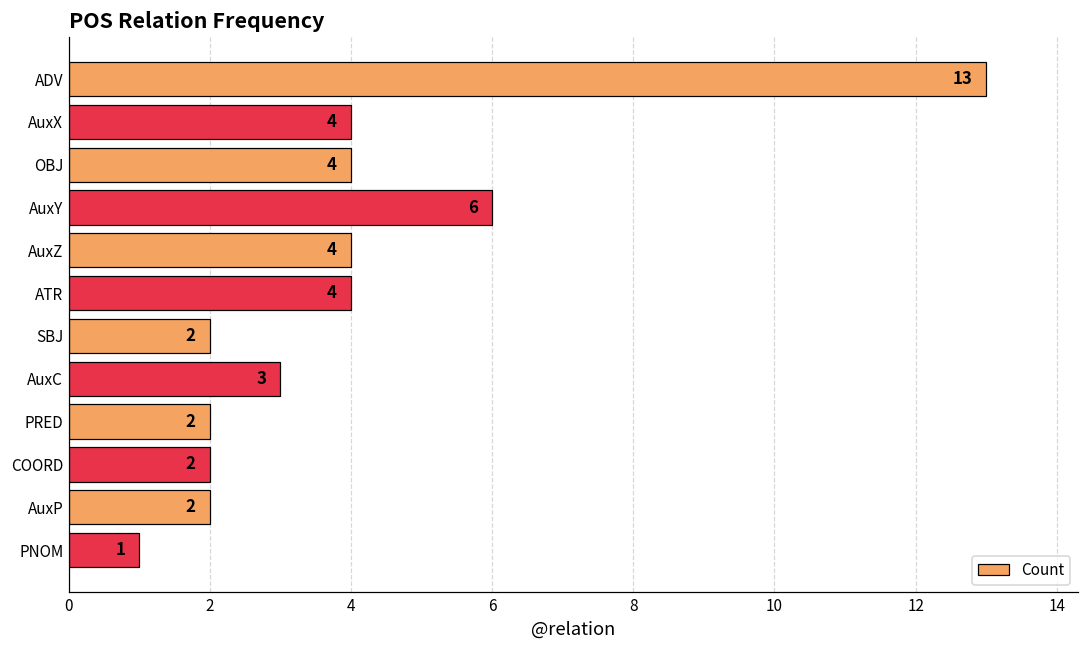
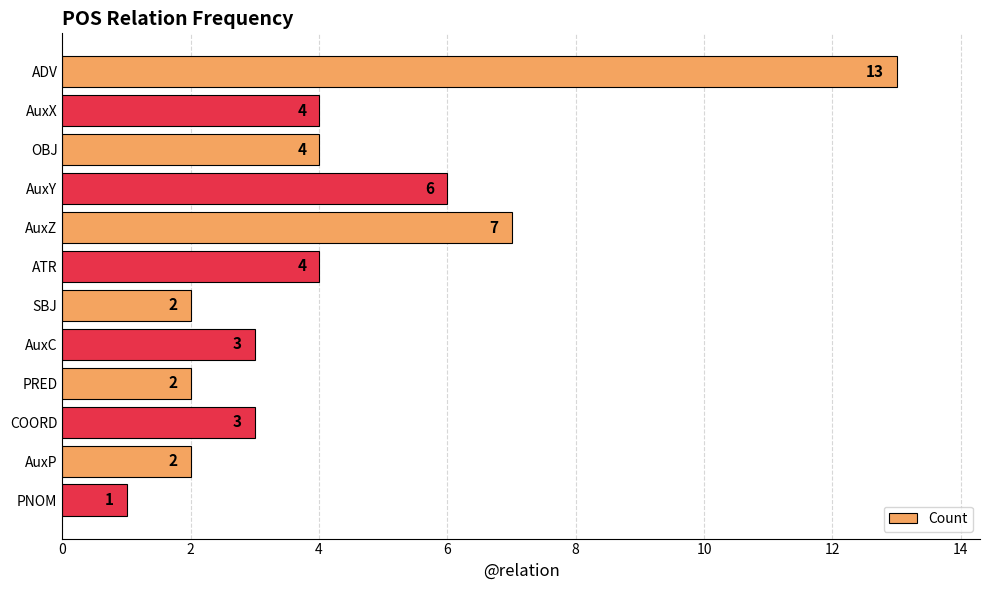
  {
    "ADV": 13,
    "AuxX": 4,
    "OBJ": 4,
    "AuxY": 6,
-   "AuxZ": 4,
+   "AuxZ": 7,
    "ATR": 4,
    "SBJ": 2,
    "AuxC": 3,
    "PRED": 2,
-   "COORD": 2,
+   "COORD": 3,
    "AuxP": 2,
    "PNOM": 1
  }
